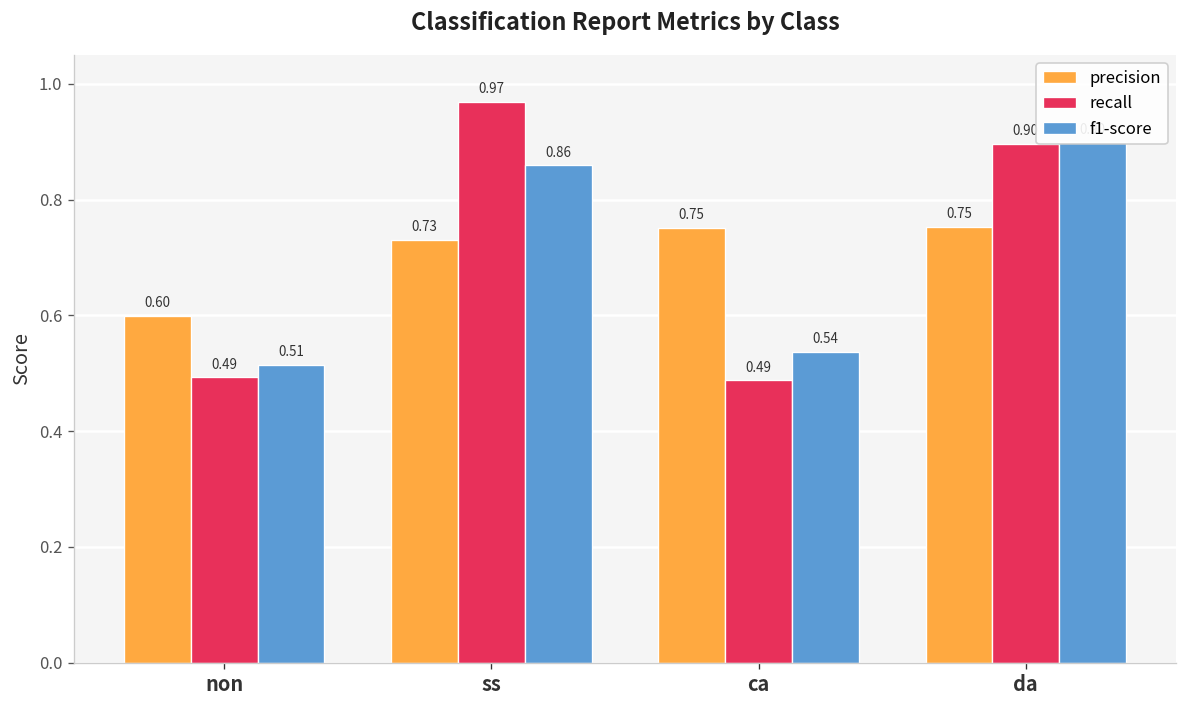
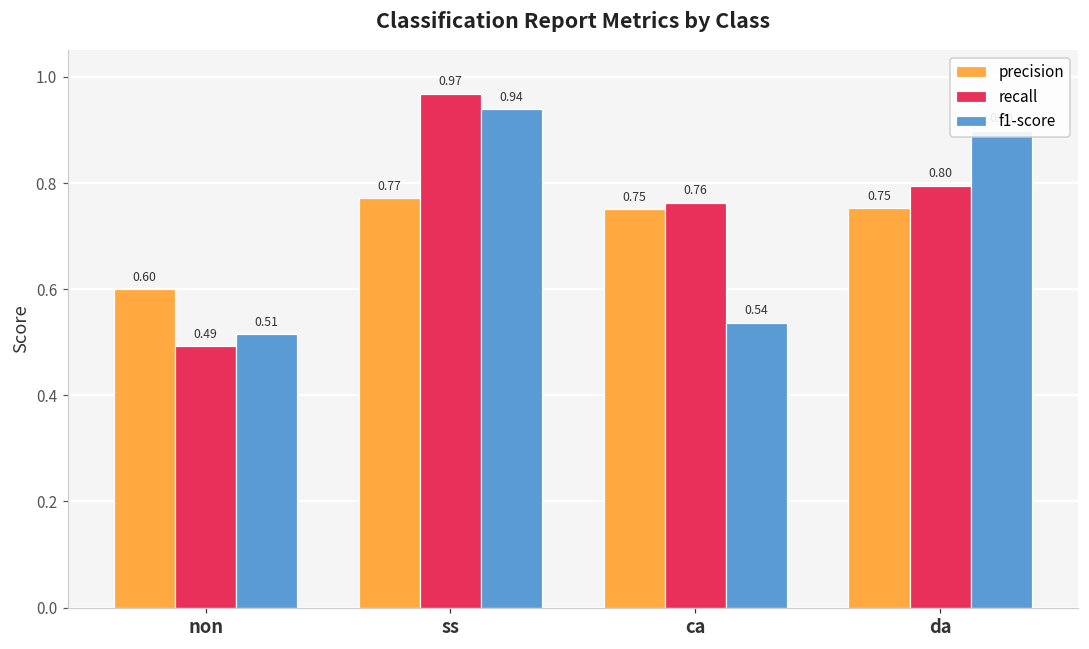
  {
    "precision": {
      "non": 0.60,
-     "ss": 0.73,
+     "ss": 0.77,
      "ca": 0.75,
      "da": 0.75
    },
    "recall": {
      "non": 0.49,
      "ss": 0.97,
-     "ca": 0.49,
-     "da": 0.90
+     "ca": 0.76,
+     "da": 0.80
    },
    "f1-score": {
      "non": 0.51,
-     "ss": 0.86,
+     "ss": 0.94,
      "ca": 0.54
    }
  }
